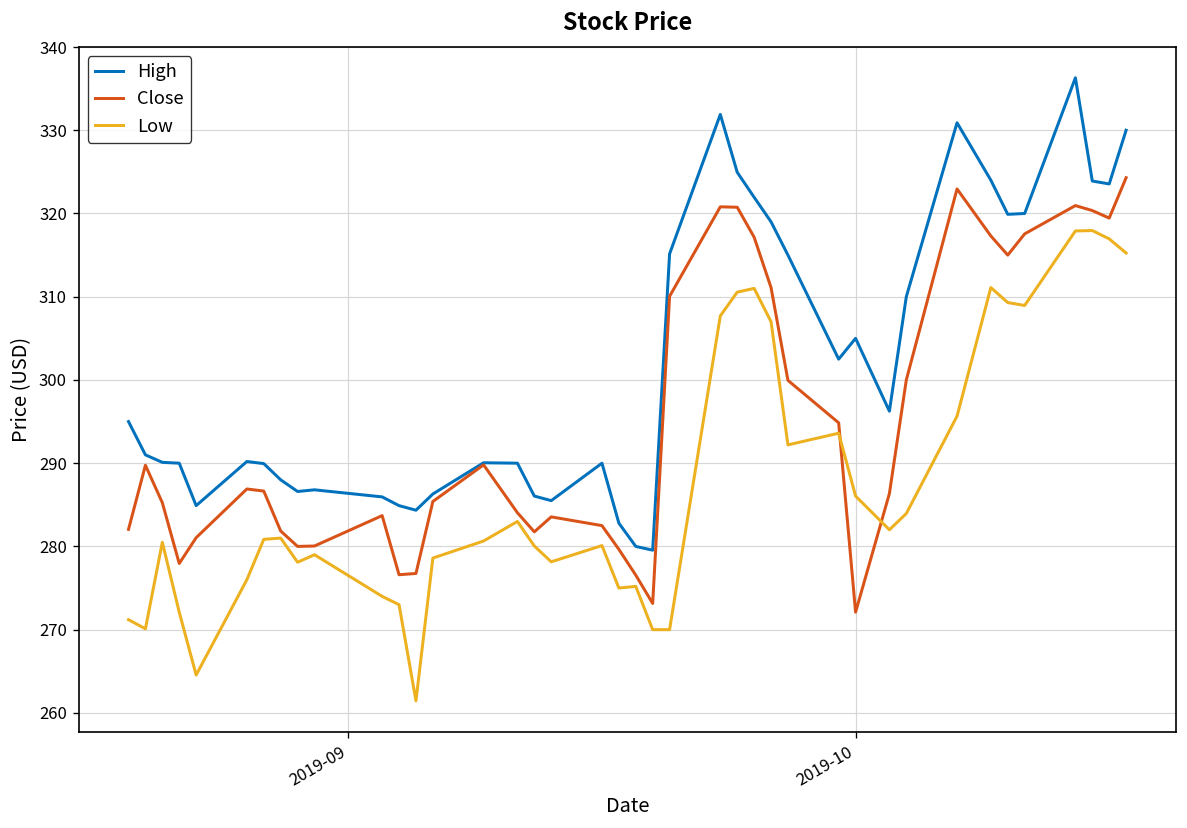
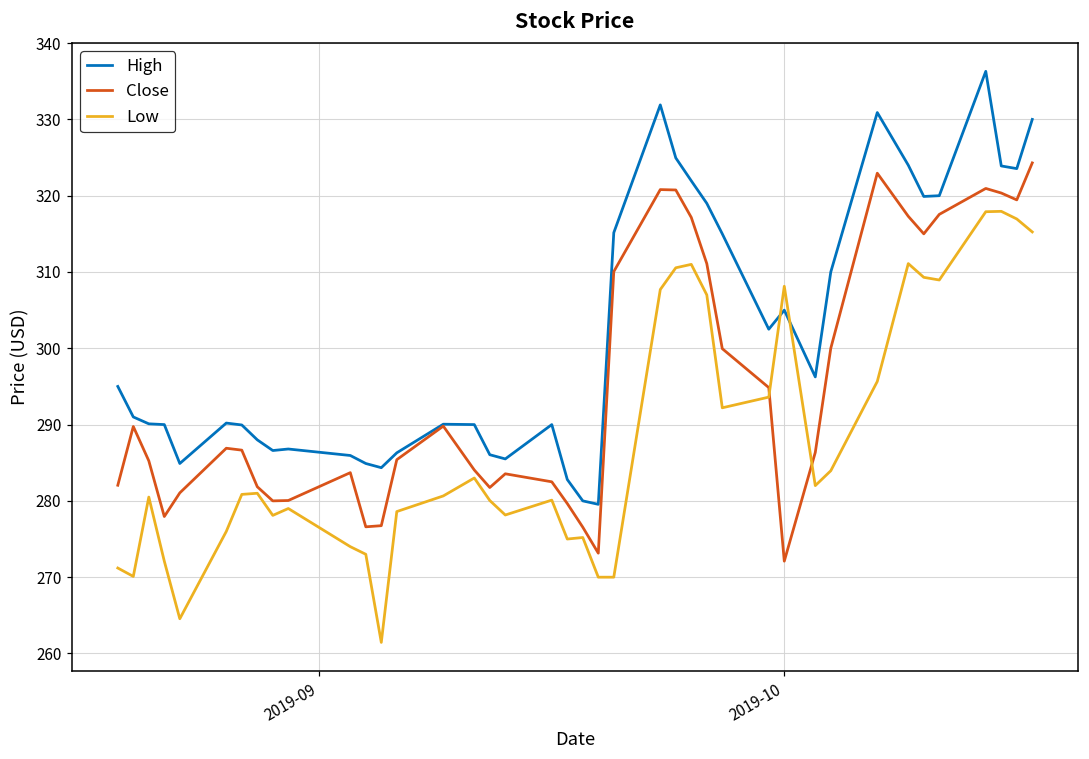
  {
    "High": {
      "2019-10": 305
    },
    "Close": {
      "2019-10": 272
    },
    "Low": {
-     "2019-10": 286
+     "2019-10": 308
    }
  }
